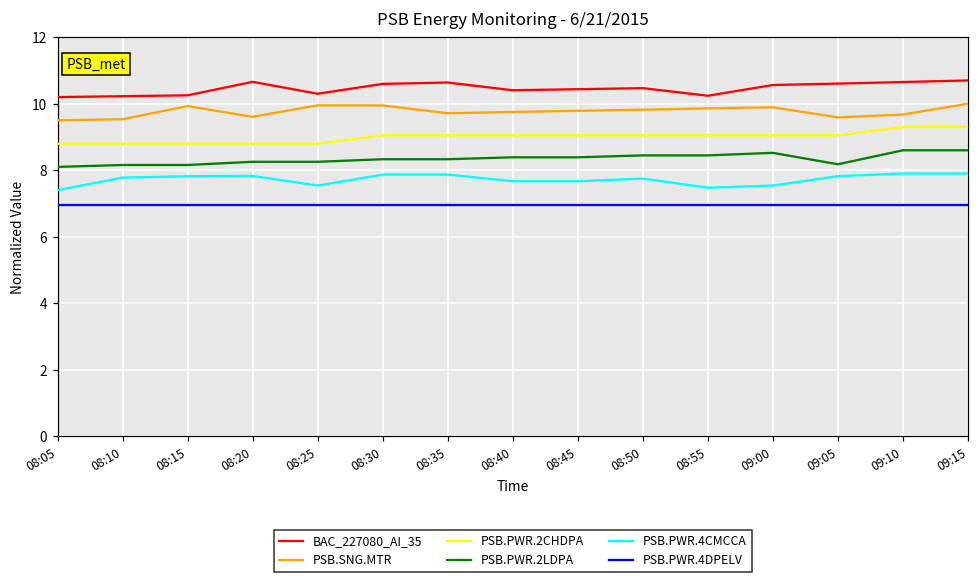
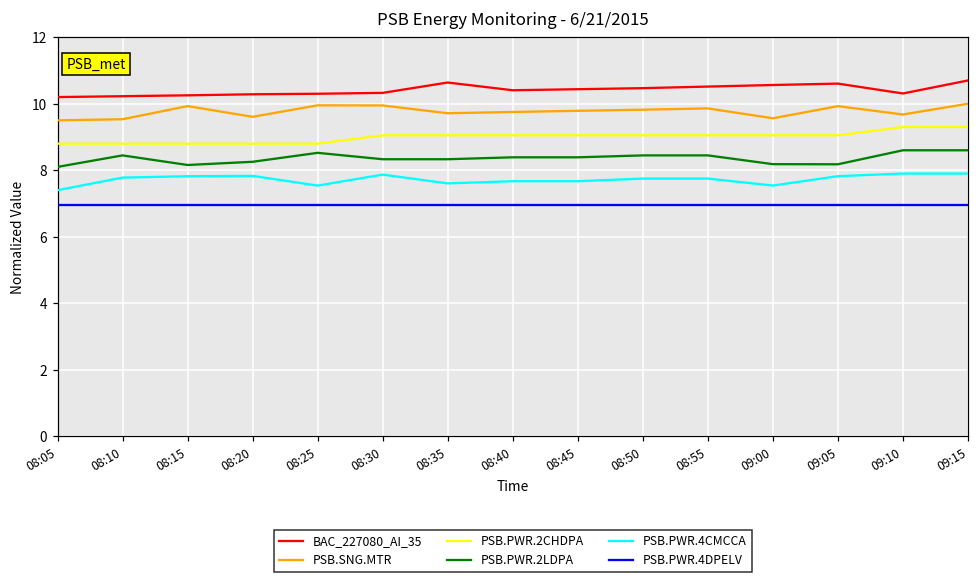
  {
    "BAC_227080_AI_35": {
      "08:05": 10.2,
      "08:10": 10.2,
      "08:15": 10.3,
-     "08:20": 10.7,
+     "08:20": 10.3,
      "08:25": 10.3,
-     "08:30": 10.6,
+     "08:30": 10.3,
      "08:35": 10.6,
      "08:40": 10.4,
      "08:45": 10.4,
      "08:50": 10.5,
-     "08:55": 10.2,
+     "08:55": 10.5,
      "09:00": 10.6,
      "09:05": 10.6,
-     "09:10": 10.7,
+     "09:10": 10.3,
      "09:15": 10.7
    },
    "PSB.SNG.MTR": {
      "08:05": 9.5,
      "08:10": 9.5,
      "08:15": 9.9,
      "08:20": 9.6,
      "08:25": 10.0,
      "08:30": 9.9,
      "08:35": 9.7,
      "08:40": 9.8,
      "08:45": 9.8,
      "08:50": 9.8,
      "08:55": 9.9,
-     "09:00": 9.9,
-     "09:05": 9.6,
+     "09:00": 9.6,
+     "09:05": 9.9,
      "09:10": 9.7,
      "09:15": 10.0
    },
    "PSB.PWR.2CHDPA": {
      "08:05": 8.8,
      "08:10": 8.8,
      "08:15": 8.8,
      "08:20": 8.8,
      "08:25": 8.8,
      "08:30": 9.1,
      "08:35": 9.1,
      "08:40": 9.1,
      "08:45": 9.1,
      "08:50": 9.1,
      "08:55": 9.1,
      "09:00": 9.1,
      "09:05": 9.1,
      "09:10": 9.3,
      "09:15": 9.3
    },
    "PSB.PWR.2LDPA": {
      "08:05": 8.1,
-     "08:10": 8.2,
+     "08:10": 8.4,
      "08:15": 8.2,
      "08:20": 8.3,
-     "08:25": 8.3,
+     "08:25": 8.5,
      "08:30": 8.3,
      "08:35": 8.3,
      "08:40": 8.4,
      "08:45": 8.4,
      "08:50": 8.4,
      "08:55": 8.4,
-     "09:00": 8.5,
+     "09:00": 8.2,
      "09:05": 8.2,
      "09:10": 8.6,
      "09:15": 8.6
    },
    "PSB.PWR.4CMCCA": {
      "08:05": 7.4,
      "08:10": 7.8,
      "08:15": 7.8,
      "08:20": 7.8,
      "08:25": 7.5,
      "08:30": 7.9,
-     "08:35": 7.9,
+     "08:35": 7.6,
      "08:40": 7.7,
      "08:45": 7.7,
      "08:50": 7.7,
-     "08:55": 7.5,
+     "08:55": 7.7,
      "09:00": 7.5,
      "09:05": 7.8,
      "09:10": 7.9,
      "09:15": 7.9
    },
    "PSB.PWR.4DPELV": {
      "08:05": 7.0,
      "08:10": 7.0,
      "08:15": 7.0,
      "08:20": 7.0,
      "08:25": 7.0,
      "08:30": 7.0,
      "08:35": 7.0,
      "08:40": 7.0,
      "08:45": 7.0,
      "08:50": 7.0,
      "08:55": 7.0,
      "09:00": 7.0,
      "09:05": 7.0,
      "09:10": 7.0,
      "09:15": 7.0
    }
  }
